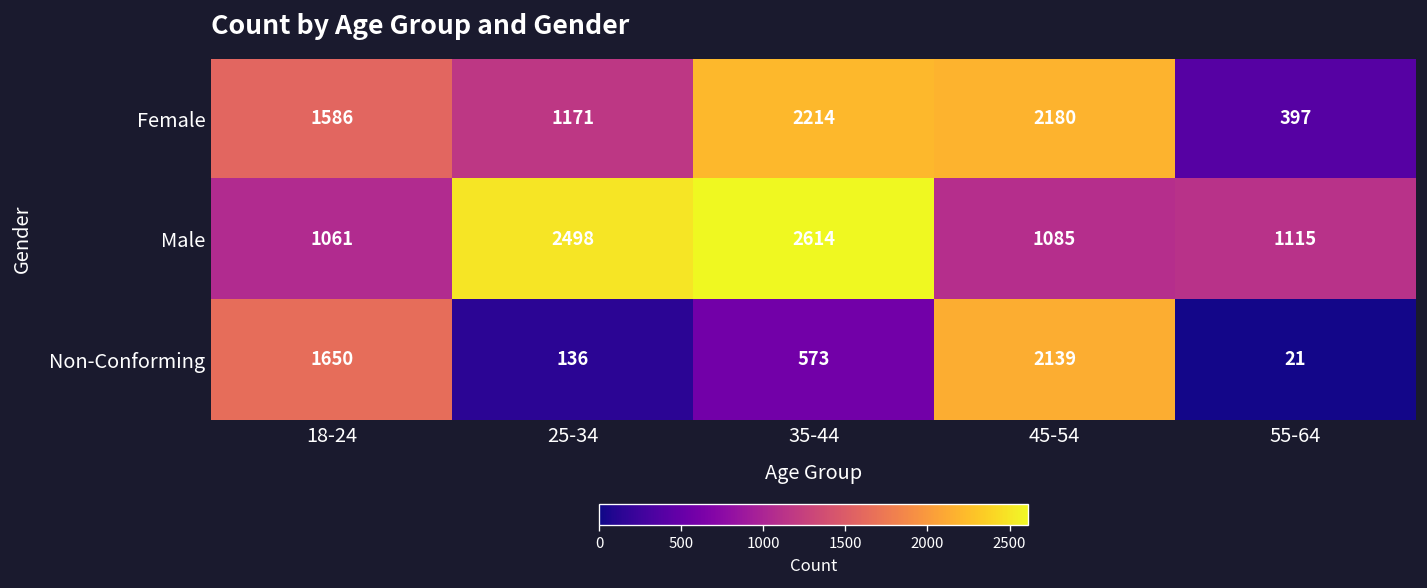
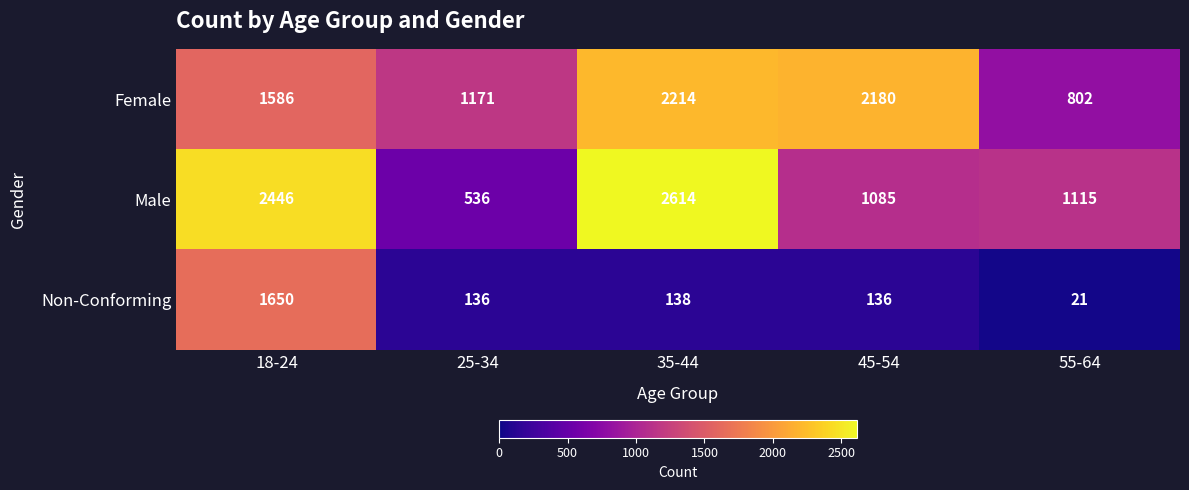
  {
    "Female": {
      "18-24": 1586,
      "25-34": 1171,
      "35-44": 2214,
      "45-54": 2180,
-     "55-64": 397
+     "55-64": 802
    },
    "Male": {
-     "18-24": 1061,
-     "25-34": 2498,
+     "18-24": 2446,
+     "25-34": 536,
      "35-44": 2614,
      "45-54": 1085,
      "55-64": 1115
    },
    "Non-Conforming": {
      "18-24": 1650,
      "25-34": 136,
-     "35-44": 573,
-     "45-54": 2139,
+     "35-44": 138,
+     "45-54": 136,
      "55-64": 21
    }
  }
